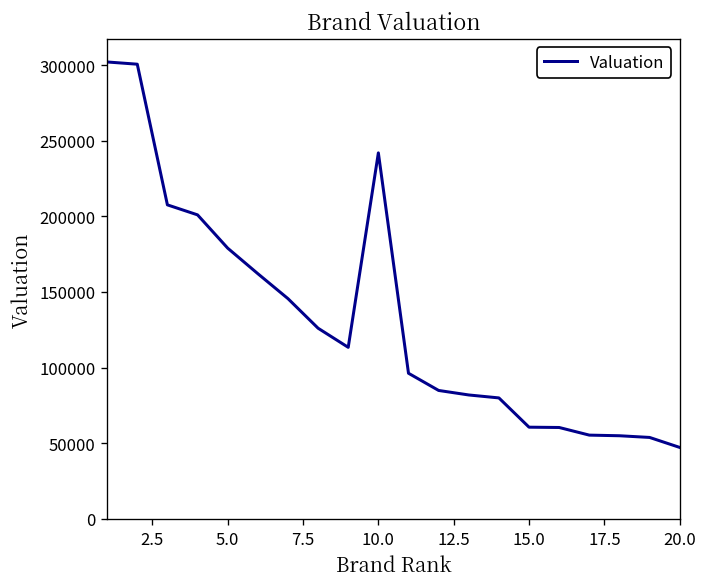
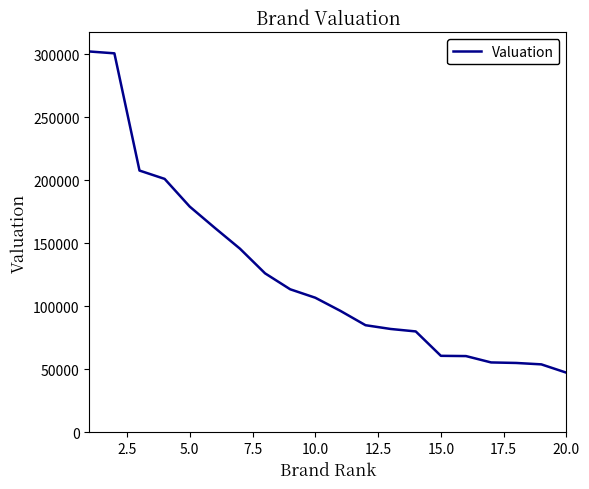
  {
    "5.0": 179000,
-   "10.0": 242000,
+   "10.0": 107000,
    "15.0": 61000,
    "20.0": 47000
  }
